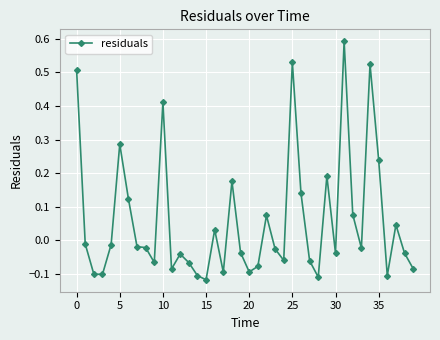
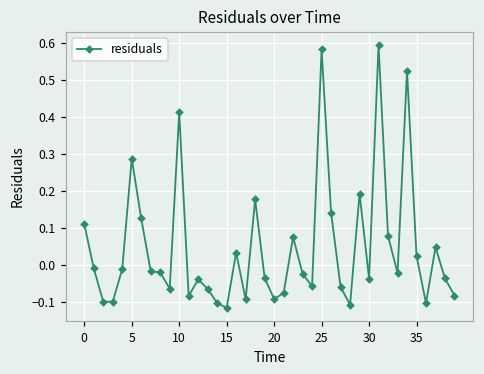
  {
-   "0": 0.51,
+   "0": 0.11,
    "5": 0.29,
    "10": 0.41,
    "15": -0.12,
    "20": -0.09,
-   "25": 0.53,
+   "25": 0.58,
    "30": -0.04,
-   "35": 0.24
+   "35": 0.02
  }
